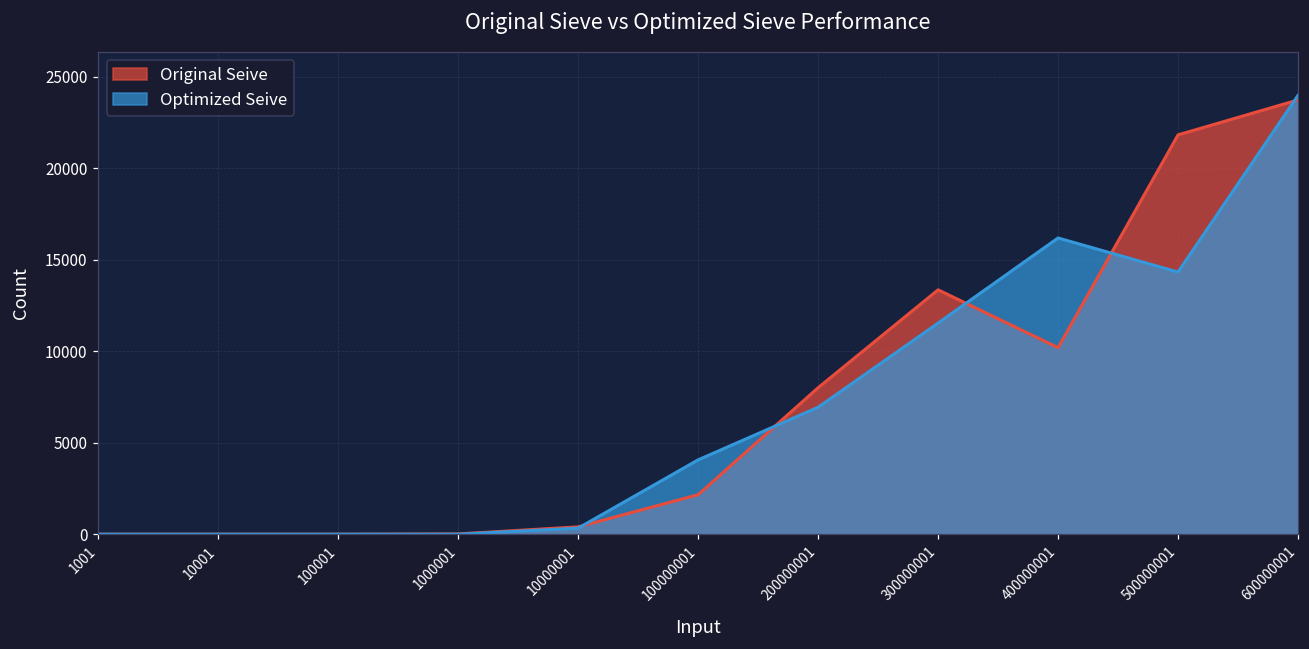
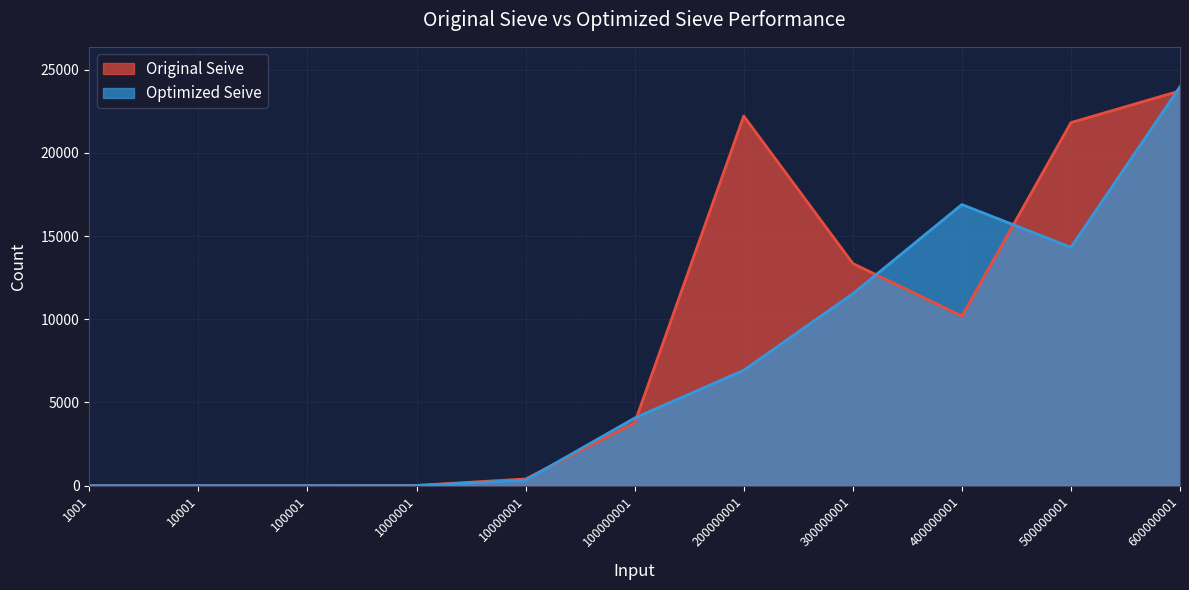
  {
    "Original Seive": {
-     "100000001": 2200,
-     "200000001": 8000,
+     "100000001": 3800,
+     "200000001": 22200,
      "300000001": 13400,
      "400000001": 10200,
      "500000001": 21800,
      "600000001": 23700
    },
    "Optimized Seive": {
      "100000001": 4100,
      "200000001": 6900,
      "300000001": 11500,
-     "400000001": 16200,
+     "400000001": 16900,
      "500000001": 14300,
      "600000001": 24000
    }
  }
